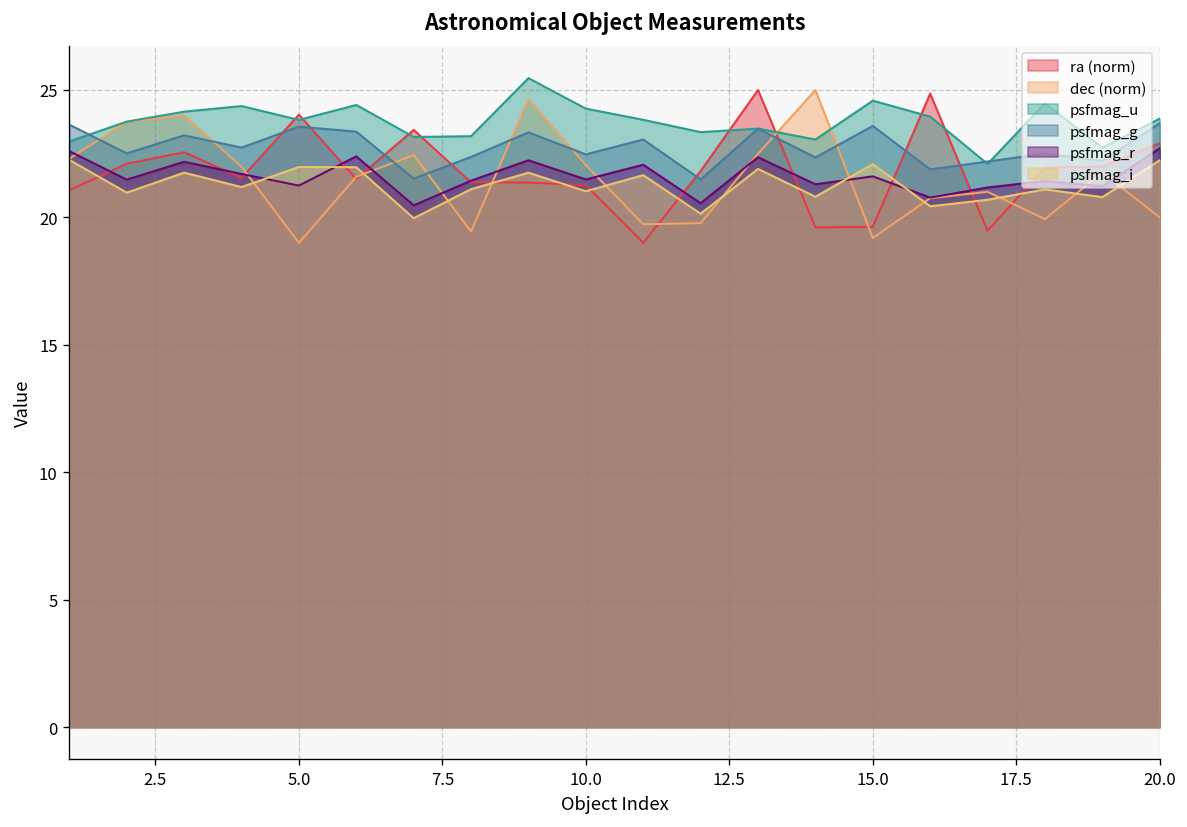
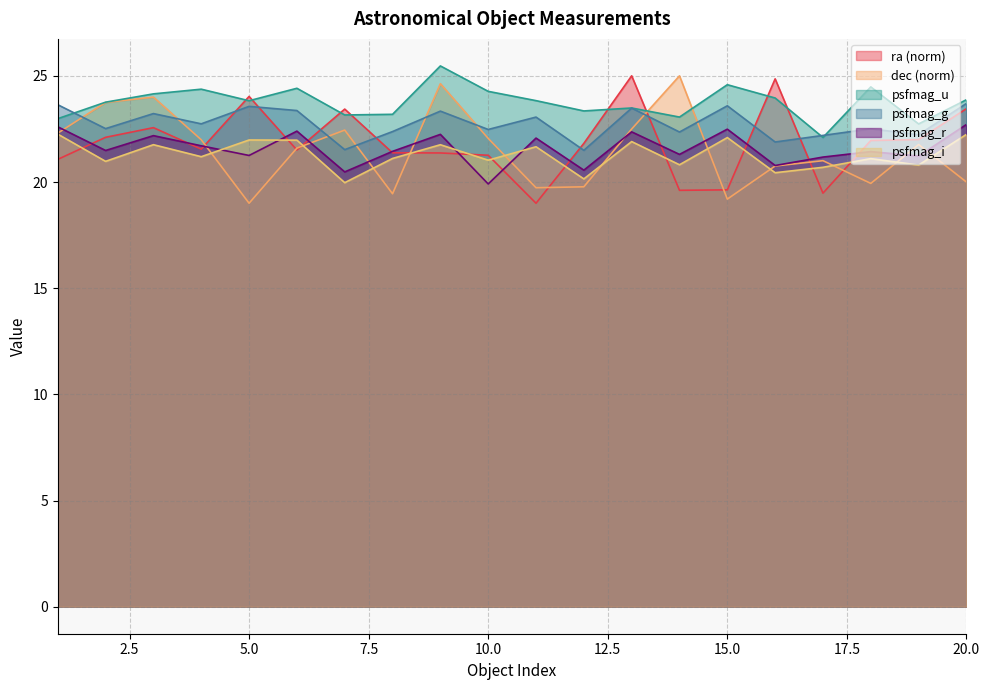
  {
    "ra (norm)": {
      "5.0": 24.0,
      "10.0": 21.3,
      "15.0": 19.6,
-     "20.0": 22.9
+     "20.0": 23.5
    },
    "psfmag_r": {
      "5.0": 21.2,
-     "10.0": 21.5,
-     "15.0": 21.6,
+     "10.0": 19.9,
+     "15.0": 22.5,
      "20.0": 22.7
    }
  }
